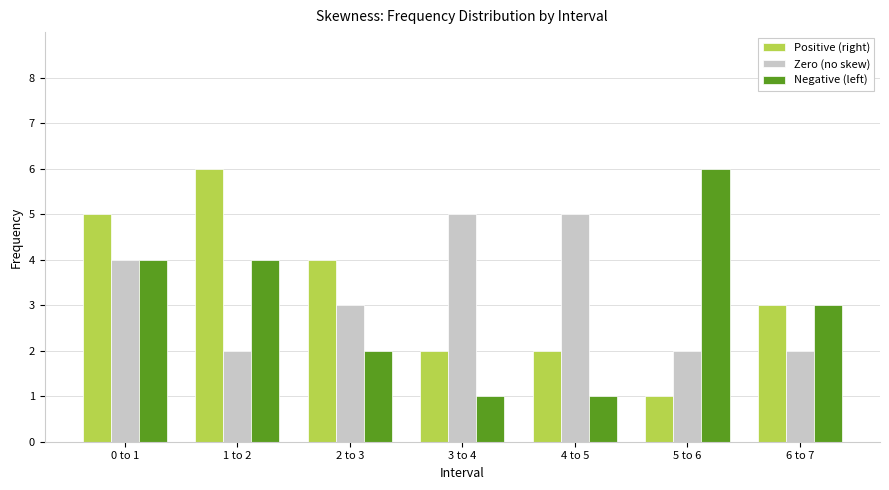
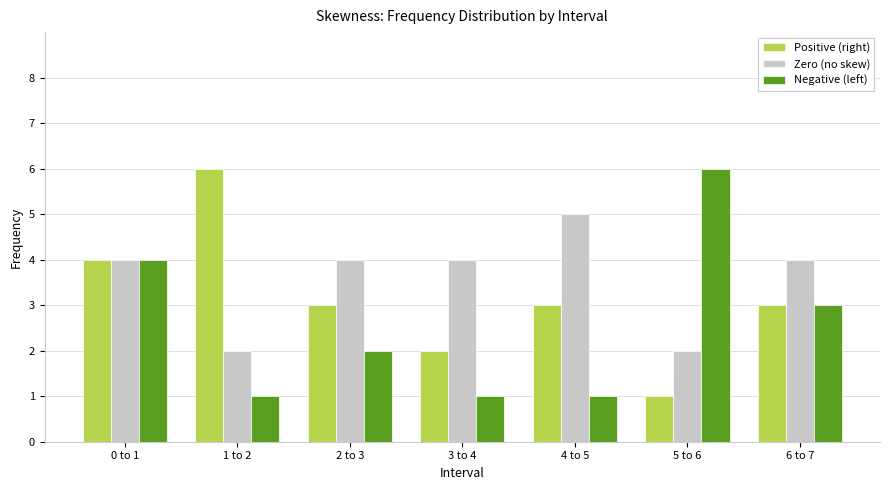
  {
    "Positive (right)": {
-     "0 to 1": 5,
+     "0 to 1": 4,
      "1 to 2": 6,
-     "2 to 3": 4,
+     "2 to 3": 3,
      "3 to 4": 2,
-     "4 to 5": 2,
+     "4 to 5": 3,
      "5 to 6": 1,
      "6 to 7": 3
    },
    "Zero (no skew)": {
      "0 to 1": 4,
      "1 to 2": 2,
-     "2 to 3": 3,
-     "3 to 4": 5,
+     "2 to 3": 4,
+     "3 to 4": 4,
      "4 to 5": 5,
      "5 to 6": 2,
-     "6 to 7": 2
+     "6 to 7": 4
    },
    "Negative (left)": {
      "0 to 1": 4,
-     "1 to 2": 4,
+     "1 to 2": 1,
      "2 to 3": 2,
      "3 to 4": 1,
      "4 to 5": 1,
      "5 to 6": 6,
      "6 to 7": 3
    }
  }
